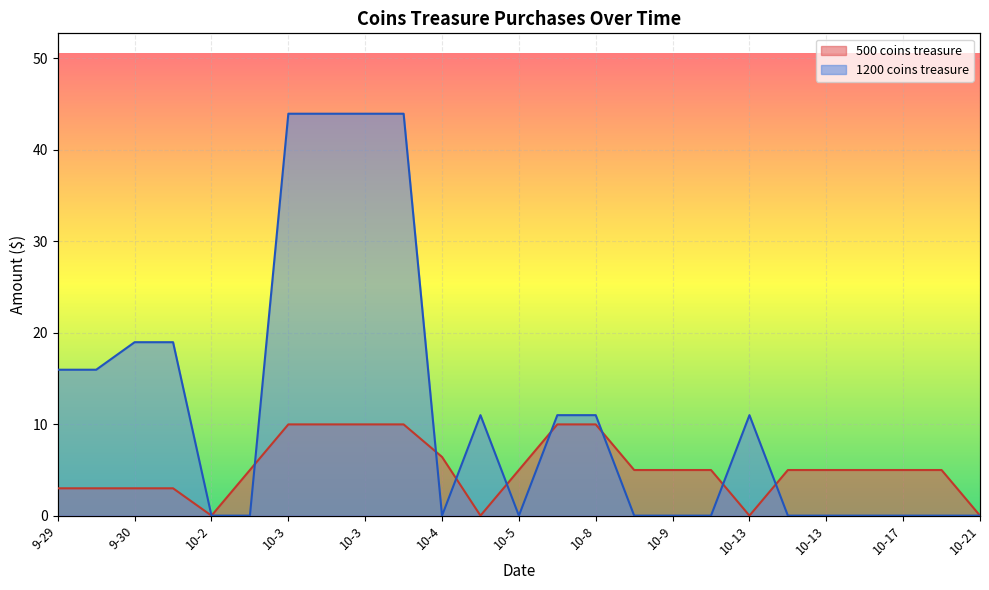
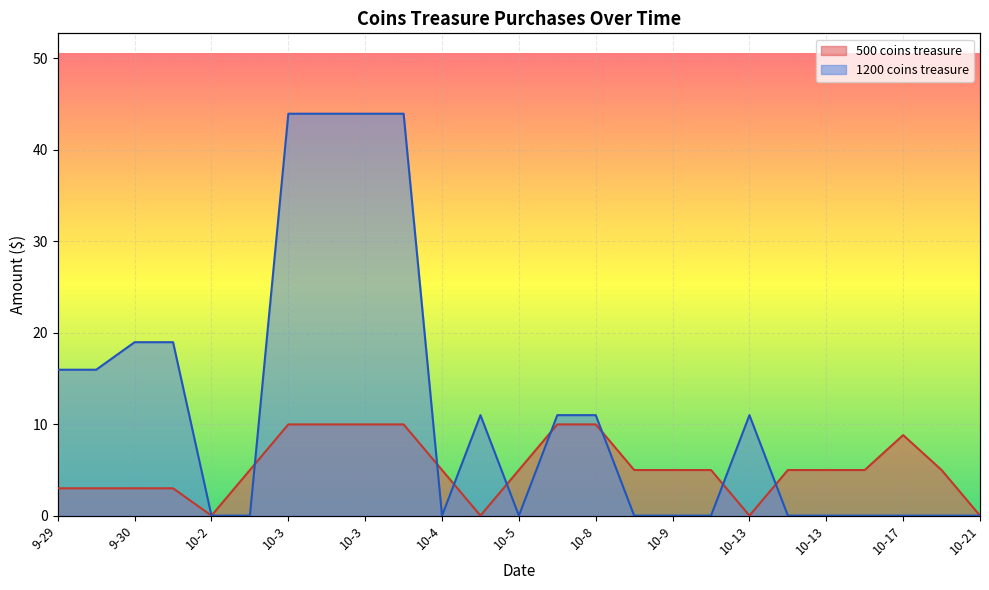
  {
    "500 coins treasure": {
-     "10-4": 6,
-     "10-17": 5
+     "10-4": 5,
+     "10-17": 9
    },
    "1200 coins treasure": {
      "10-4": 0,
      "10-17": 0
    }
  }
